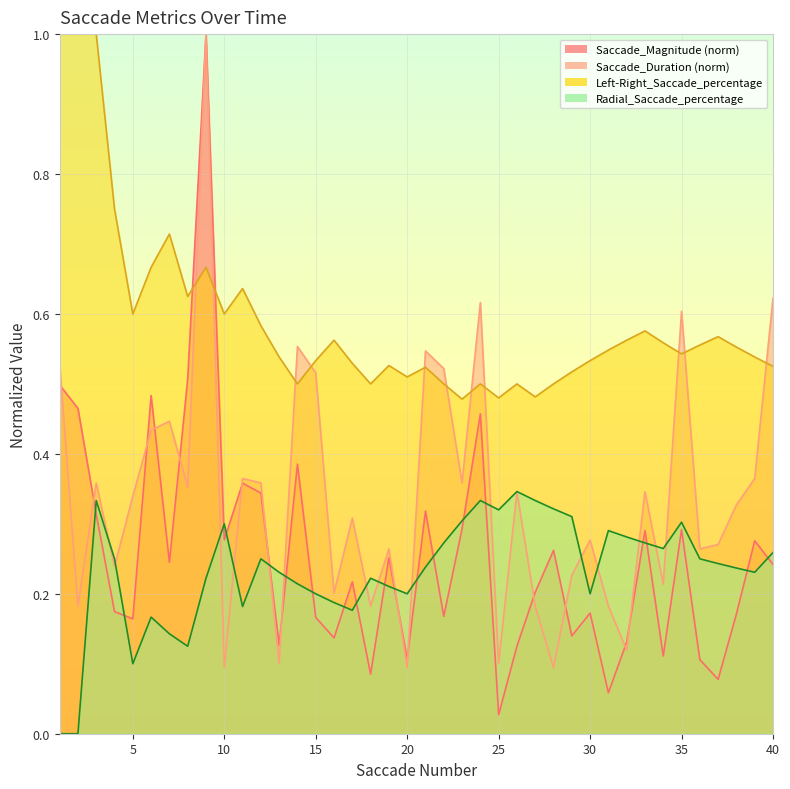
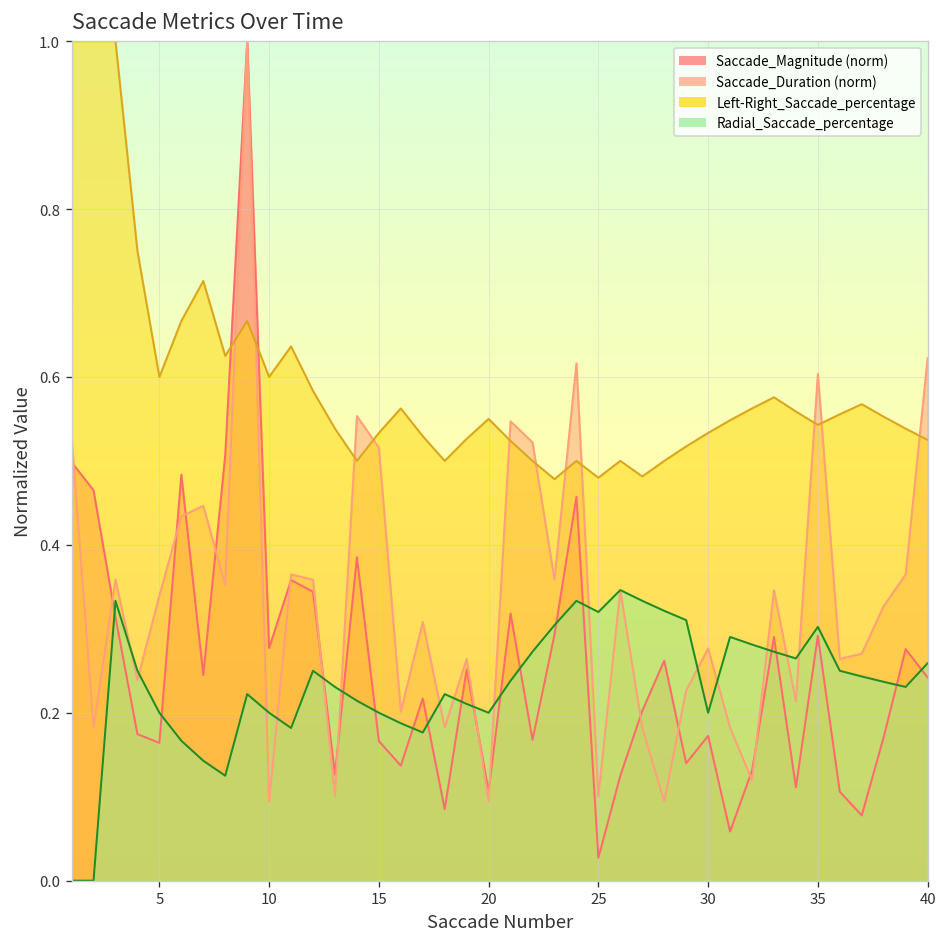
  {
    "Left-Right_Saccade_percentage": {
      "5": 0.60,
      "10": 0.60,
      "15": 0.53,
-     "20": 0.51,
+     "20": 0.55,
      "25": 0.48,
      "30": 0.53,
      "35": 0.54,
      "40": 0.53
    },
    "Radial_Saccade_percentage": {
-     "5": 0.1,
-     "10": 0.3,
+     "5": 0.2,
+     "10": 0.2,
      "15": 0.2,
      "20": 0.2,
      "25": 0.32,
      "30": 0.2,
      "35": 0.3,
      "40": 0.26
    }
  }
